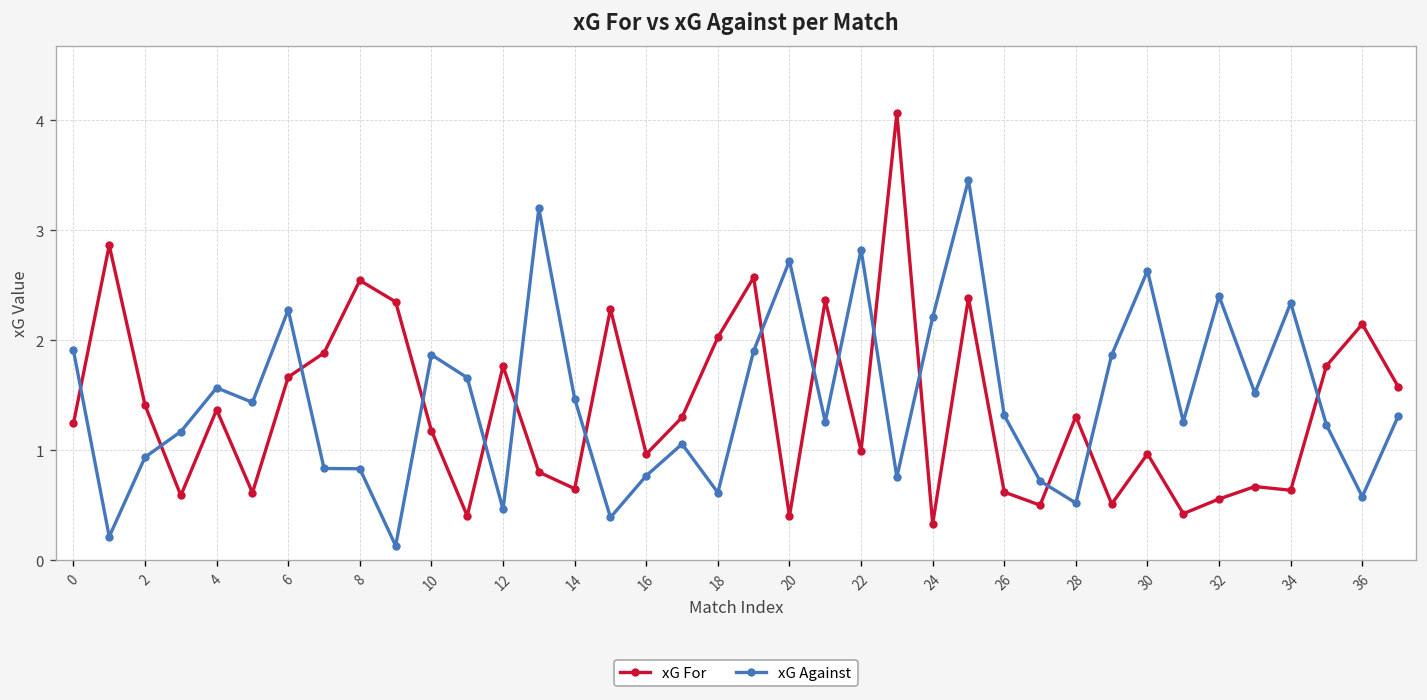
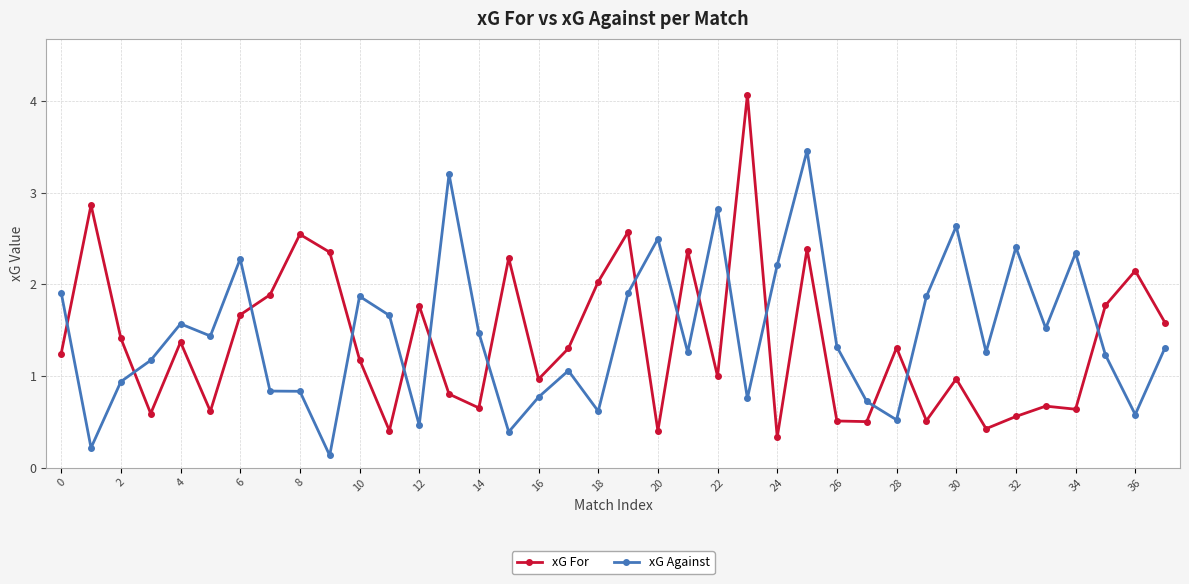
  {
    "xG For": {
      "0": 1.2,
      "2": 1.4,
      "4": 1.4,
      "6": 1.7,
      "8": 2.5,
      "10": 1.2,
      "12": 1.8,
      "14": 0.7,
      "16": 1.0,
      "18": 2.0,
      "20": 0.4,
      "22": 1.0,
      "24": 0.3,
-     "26": 0.6,
+     "26": 0.5,
      "28": 1.3,
      "30": 1.0,
      "32": 0.6,
      "34": 0.6,
      "36": 2.1
    },
    "xG Against": {
      "0": 1.9,
      "2": 0.9,
      "4": 1.6,
      "6": 2.3,
      "8": 0.8,
      "10": 1.9,
      "12": 0.5,
      "14": 1.5,
      "16": 0.8,
      "18": 0.6,
-     "20": 2.7,
+     "20": 2.5,
      "22": 2.8,
      "24": 2.2,
      "26": 1.3,
      "28": 0.5,
      "30": 2.6,
      "32": 2.4,
      "34": 2.3,
      "36": 0.6
    }
  }
